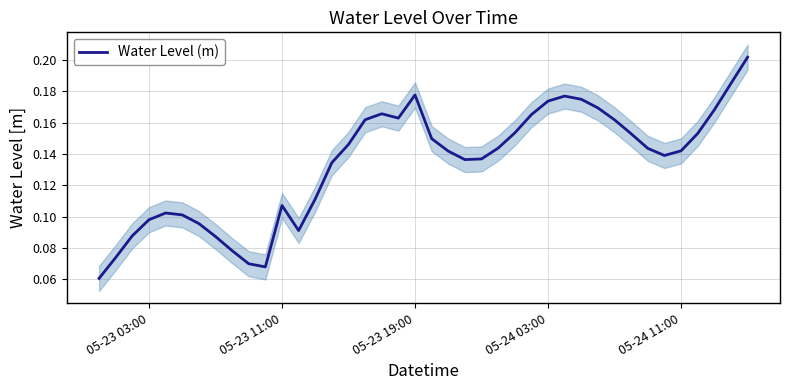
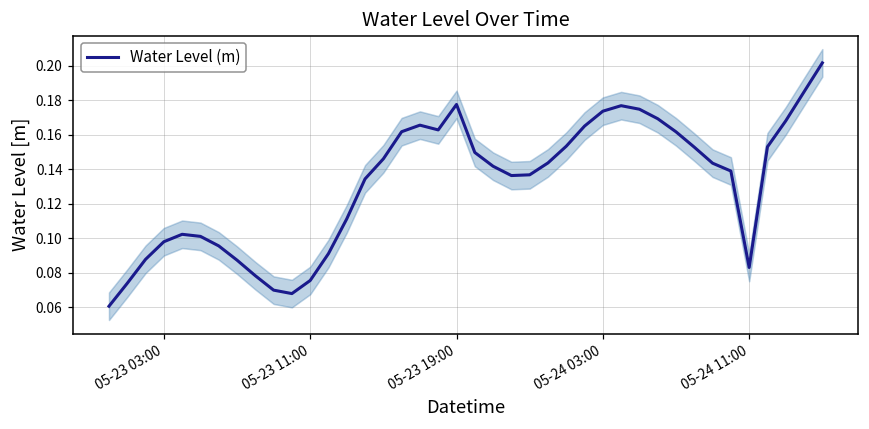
  {
    "Water Level (m)": {
      "05-23 03:00": 0.098,
-     "05-23 11:00": 0.107,
+     "05-23 11:00": 0.075,
      "05-23 19:00": 0.178,
      "05-24 03:00": 0.174,
-     "05-24 11:00": 0.142
+     "05-24 11:00": 0.083
    }
  }
